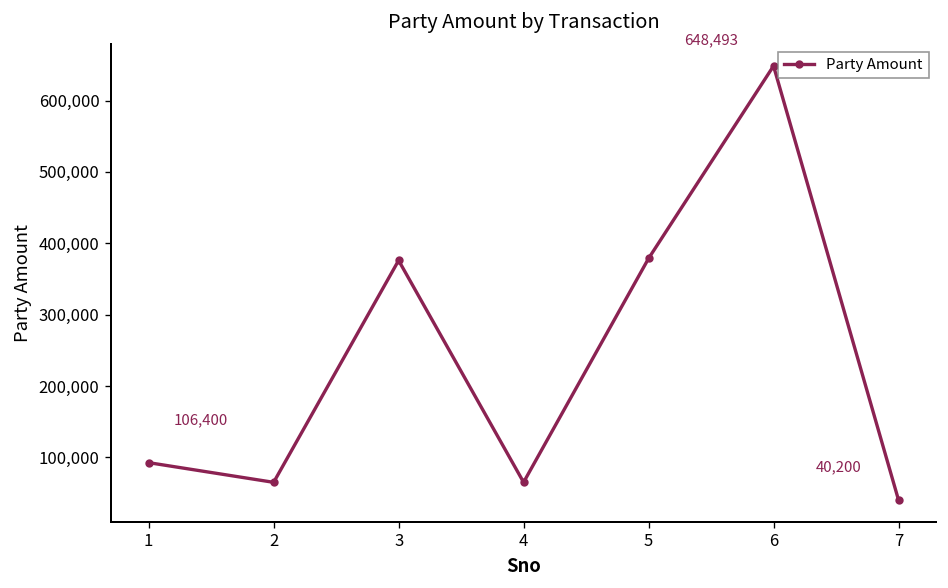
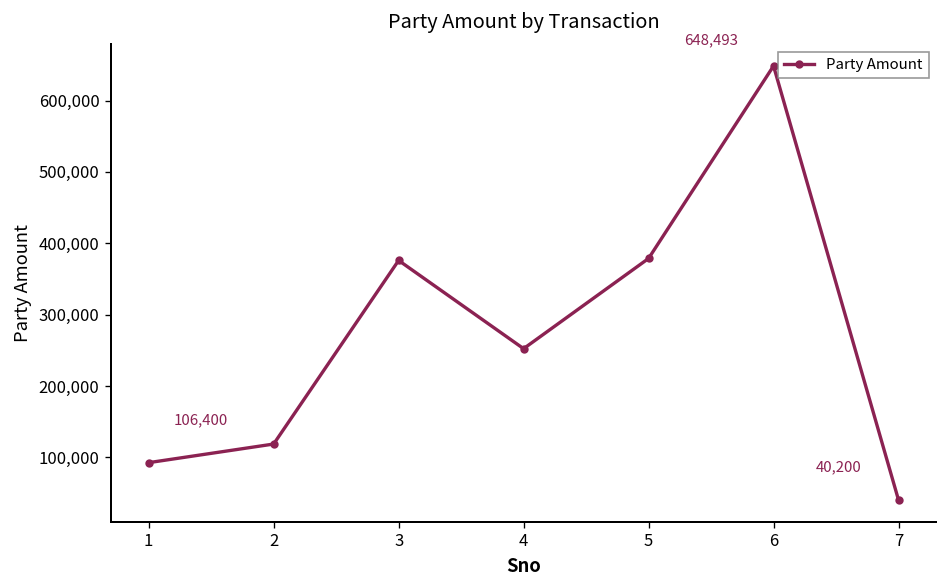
  {
    "1": "90,000",
-   "2": "60,000",
+   "2": "120,000",
    "3": "380,000",
-   "4": "70,000",
+   "4": "250,000",
    "5": "380,000",
    "6": "650,000",
    "7": "40,000"
  }
